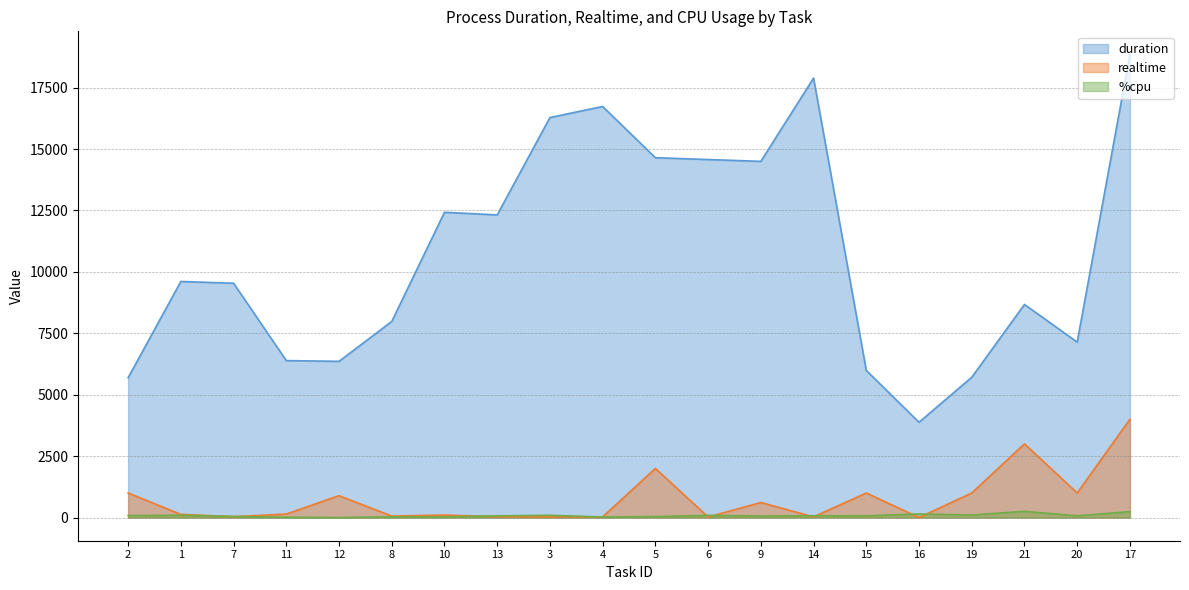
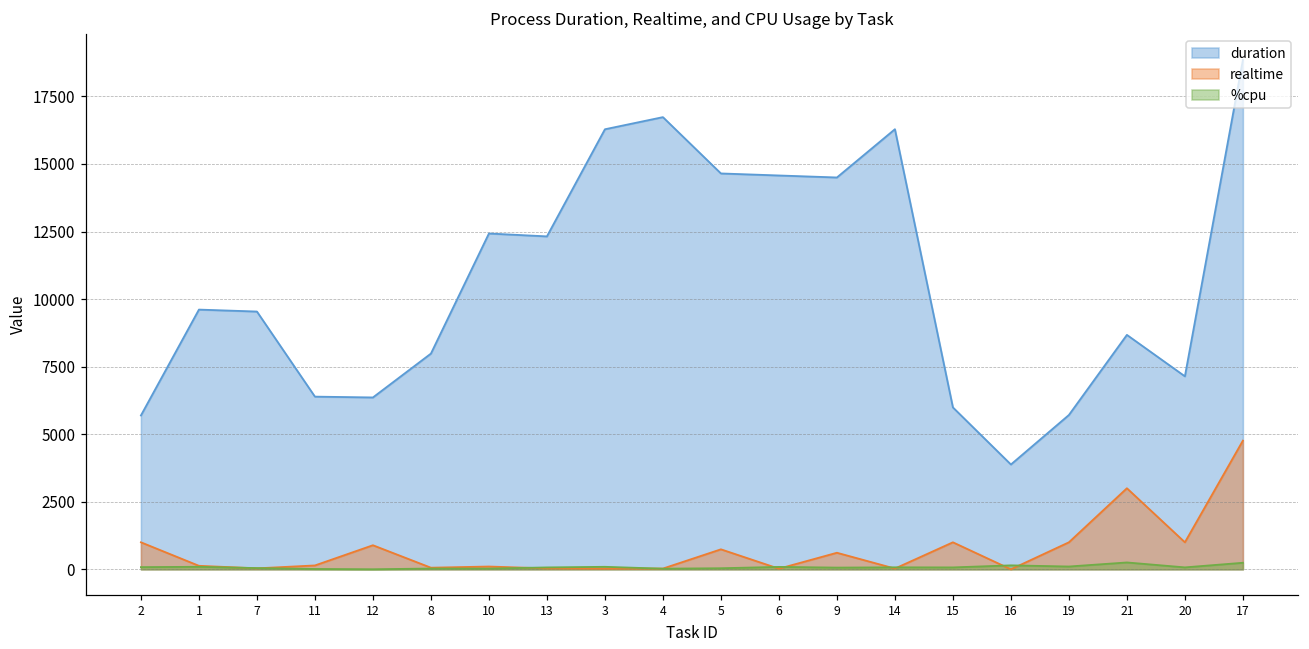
  {
    "duration": {
      "2": 5700,
      "1": 9600,
      "7": 9500,
      "11": 6400,
      "12": 6400,
      "8": 8000,
      "10": 12400,
      "13": 12300,
      "3": 16300,
      "4": 16700,
      "5": 14600,
      "6": 14600,
      "9": 14500,
-     "14": 17900,
+     "14": 16300,
      "15": 6000,
      "16": 3900,
      "19": 5700,
      "21": 8700,
      "20": 7100
    },
    "realtime": {
      "2": 1000,
      "11": 100,
      "12": 900,
-     "5": 2000,
+     "5": 700,
      "9": 600,
      "15": 1000,
      "16": 0,
      "19": 1000,
      "21": 3000,
      "20": 1000,
-     "17": 4000
+     "17": 4800
    },
    "%cpu": {
      "2": 100,
      "11": 0,
      "12": 0,
      "5": 0,
      "9": 100,
      "15": 100,
      "16": 100,
      "19": 100,
      "21": 300,
      "20": 100,
      "17": 200
    }
  }
